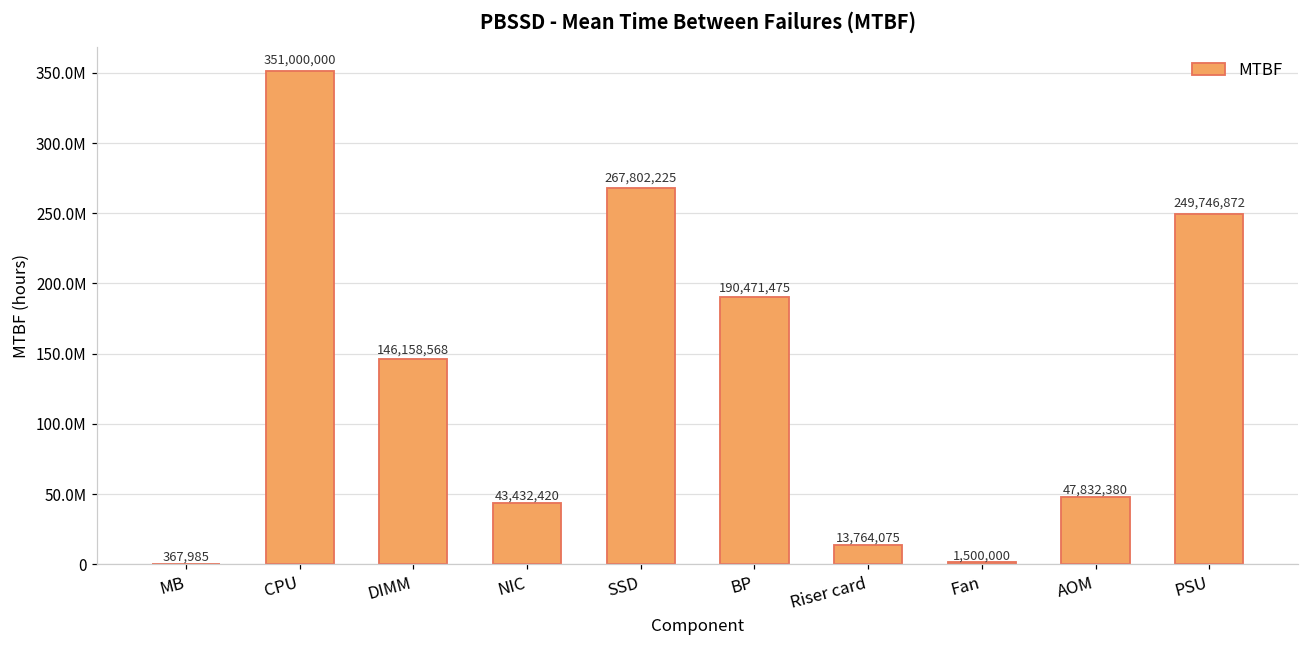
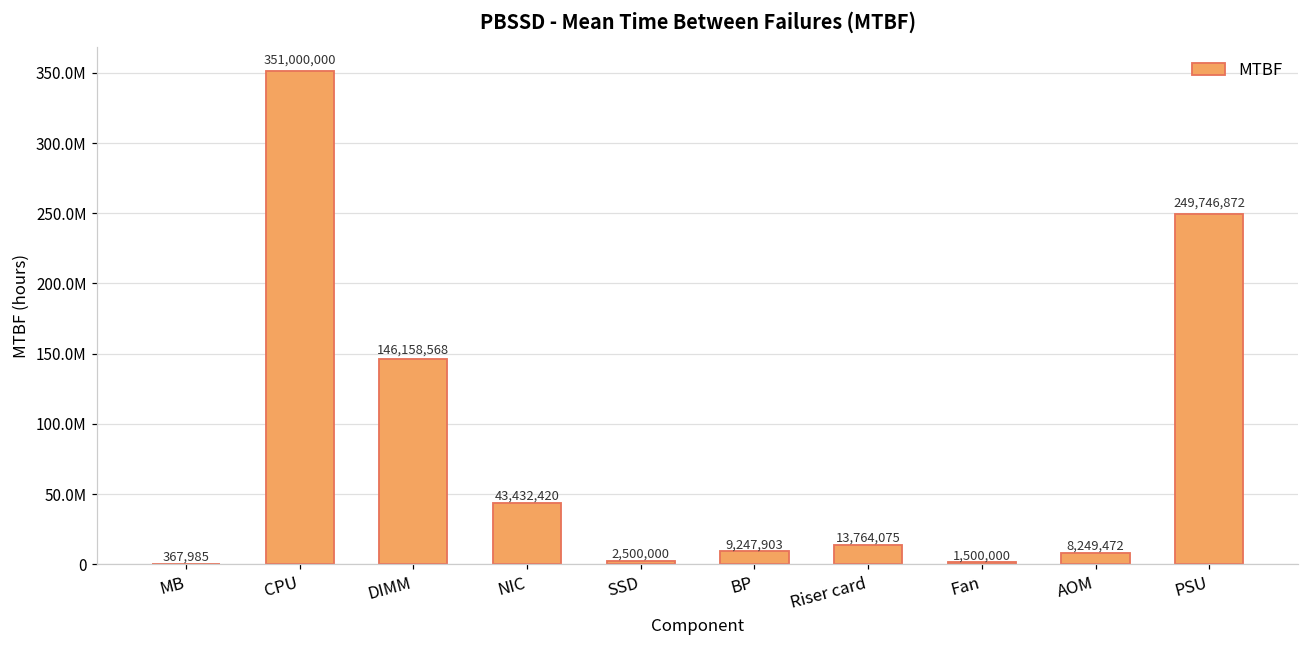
  {
    "MB": "367,985",
    "CPU": "351,000,000",
    "DIMM": "146,158,568",
    "NIC": "43,432,420",
-   "SSD": "267,802,225",
-   "BP": "190,471,475",
+   "SSD": "2,500,000",
+   "BP": "9,247,903",
    "Riser card": "13,764,075",
    "Fan": "1,500,000",
-   "AOM": "47,832,380",
+   "AOM": "8,249,472",
    "PSU": "249,746,872"
  }
